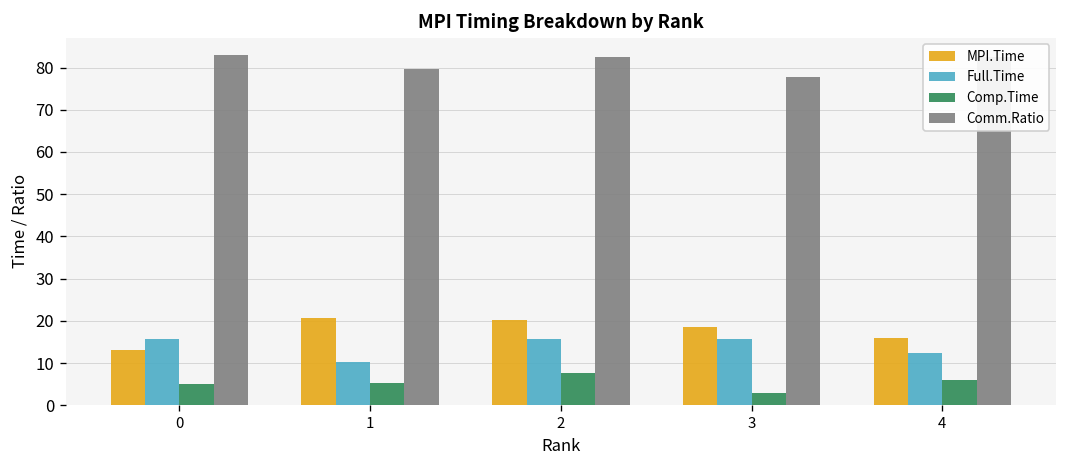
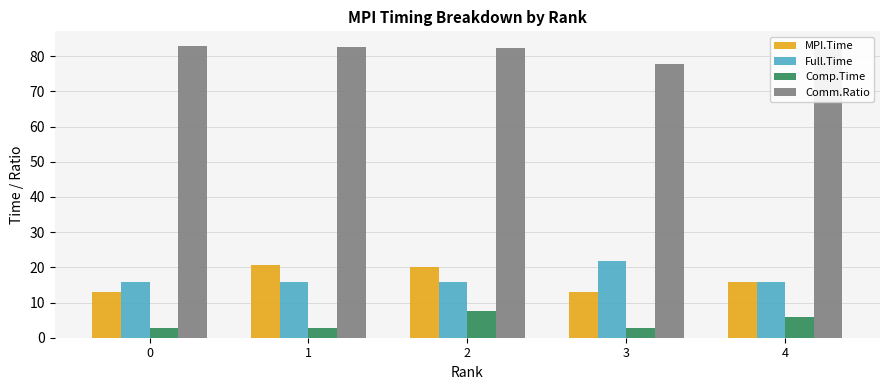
  {
    "MPI.Time": {
      "0": 13,
      "1": 21,
      "2": 20,
-     "3": 18,
+     "3": 13,
      "4": 16
    },
    "Full.Time": {
      "0": 16,
-     "1": 10,
+     "1": 16,
      "2": 16,
-     "3": 16,
-     "4": 12
+     "3": 22,
+     "4": 16
    },
    "Comp.Time": {
-     "0": 5,
-     "1": 5,
+     "0": 3,
+     "1": 3,
      "2": 8,
      "3": 3,
      "4": 6
    },
    "Comm.Ratio": {
      "0": 83,
-     "1": 80,
+     "1": 83,
      "2": 82,
      "3": 78
    }
  }
